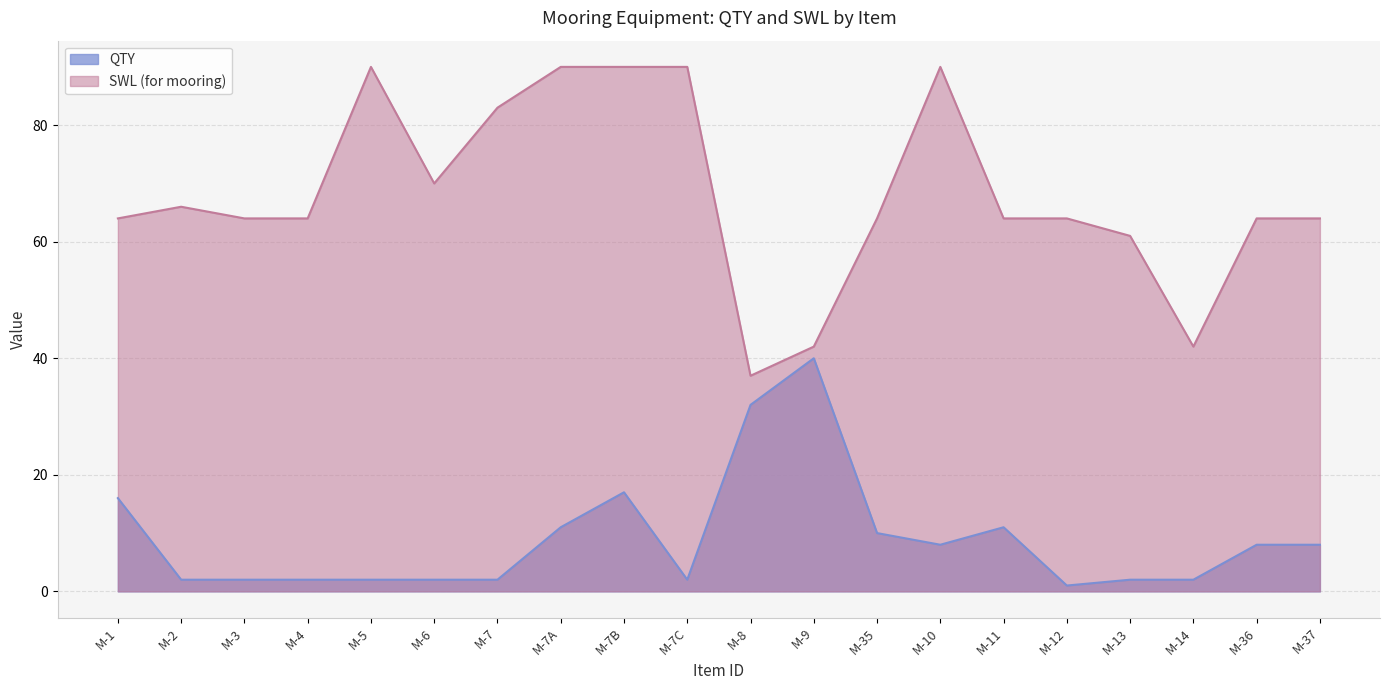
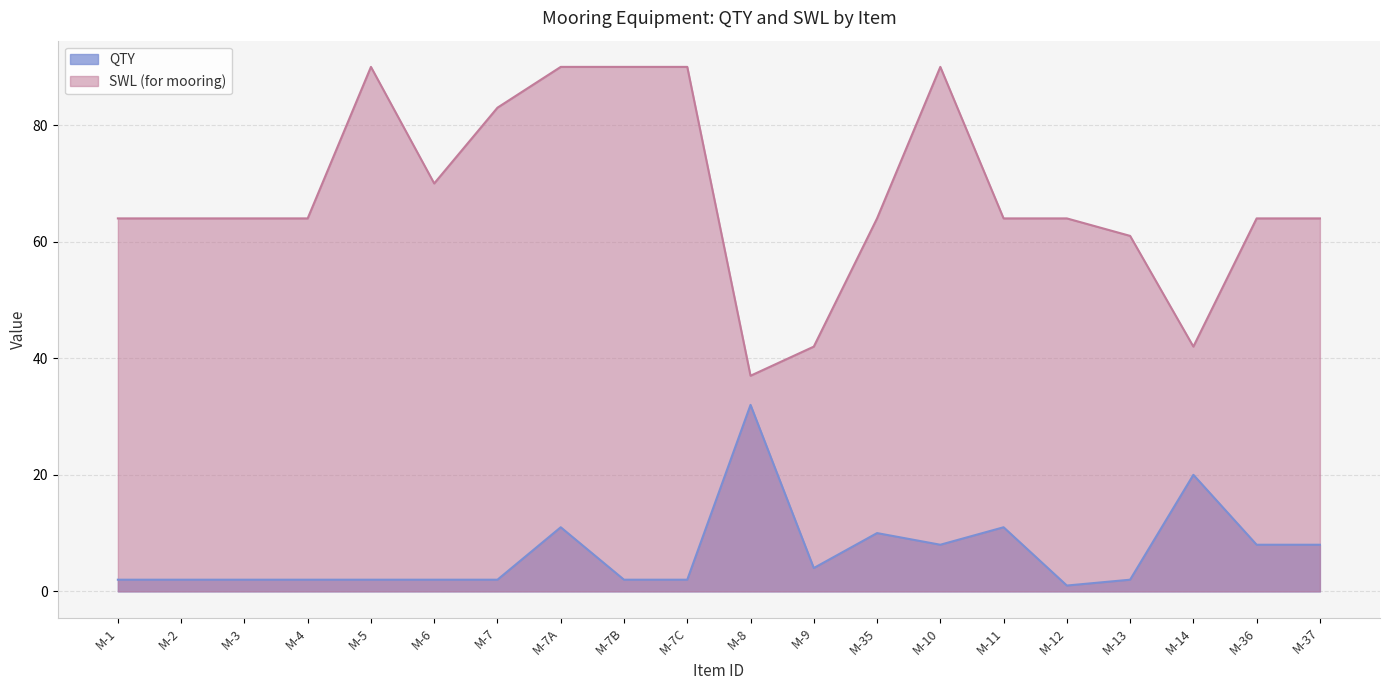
  {
    "QTY": {
-     "M-1": 16,
+     "M-1": 2,
      "M-2": 2,
      "M-3": 2,
      "M-4": 2,
      "M-5": 2,
      "M-6": 2,
      "M-7": 2,
      "M-7A": 11,
-     "M-7B": 17,
+     "M-7B": 2,
      "M-7C": 2,
      "M-8": 32,
-     "M-9": 40,
+     "M-9": 4,
      "M-35": 10,
      "M-10": 8,
      "M-11": 11,
      "M-12": 1,
      "M-13": 2,
-     "M-14": 2,
+     "M-14": 20,
      "M-36": 8,
      "M-37": 8
    },
    "SWL (for mooring)": {
      "M-1": 64,
-     "M-2": 66,
+     "M-2": 64,
      "M-3": 64,
      "M-4": 64,
      "M-5": 90,
      "M-6": 70,
      "M-7": 83,
      "M-7A": 90,
      "M-7B": 90,
      "M-7C": 90,
      "M-8": 37,
      "M-9": 42,
      "M-35": 64,
      "M-10": 90,
      "M-11": 64,
      "M-12": 64,
      "M-13": 61,
      "M-14": 42,
      "M-36": 64,
      "M-37": 64
    }
  }
